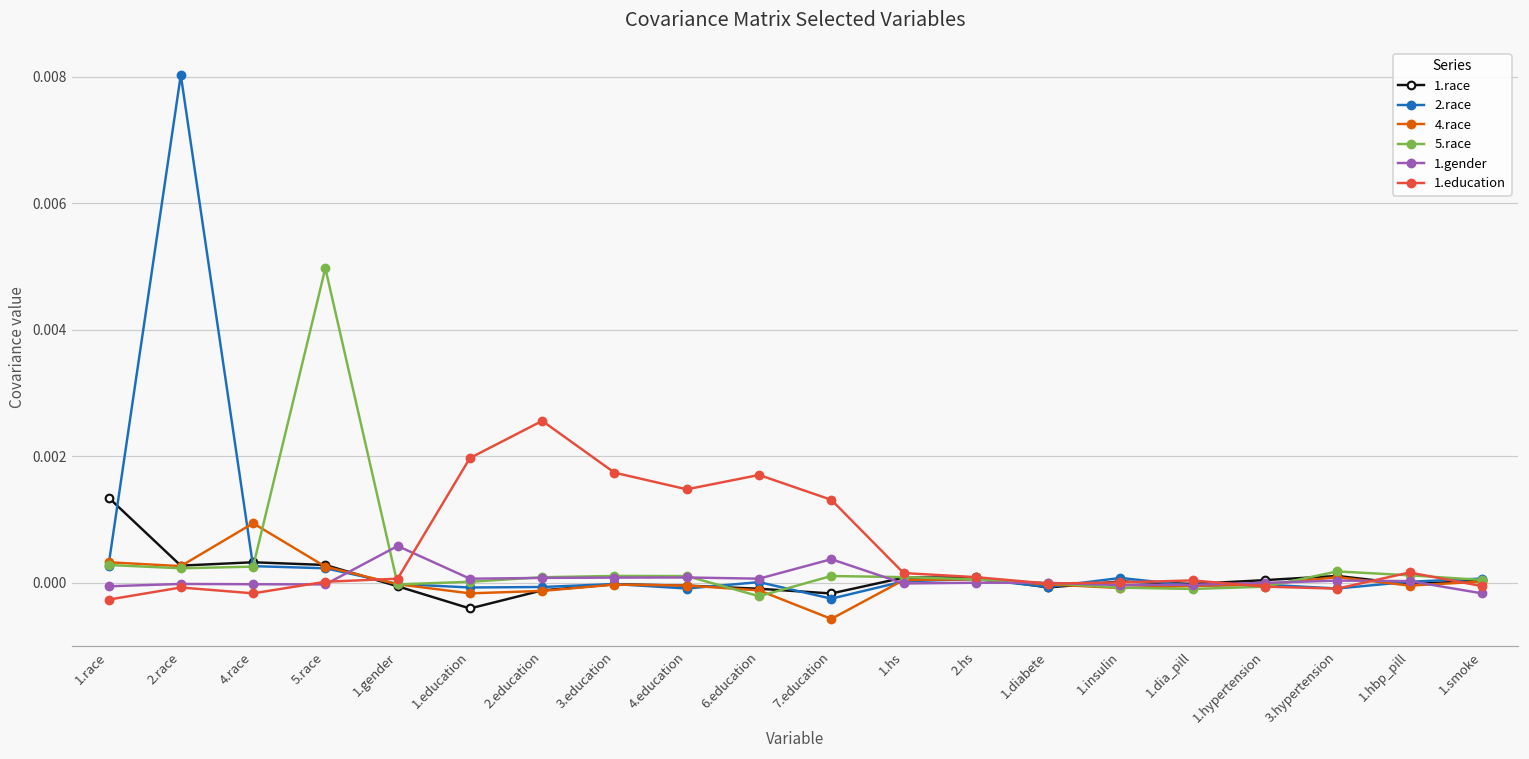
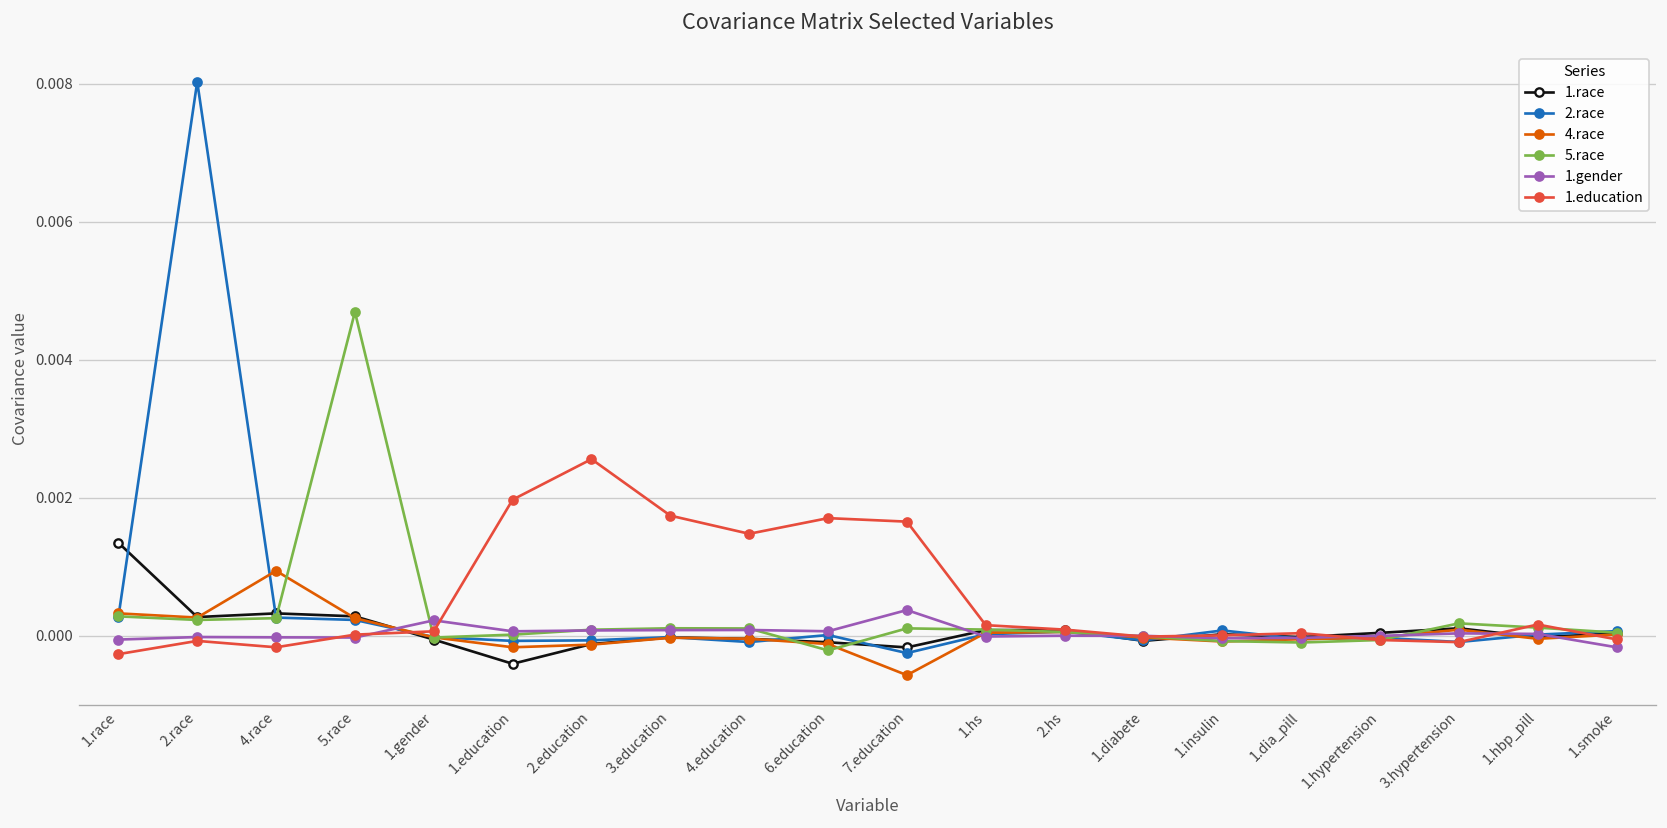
  {
    "1.race": {
      "1.race": 0.0013,
      "4.race": 0.0003,
      "1.education": -0.0004,
      "7.education": -0.0002
    },
    "2.race": {
      "2.race": 0.0080,
      "1.education": -0.0001,
      "2.education": -0.0001,
      "4.education": -0.0001,
      "6.education": 0.0000,
      "7.education": -0.0003,
      "1.insulin": 0.0001
    },
    "4.race": {
      "4.race": 0.0009,
      "1.education": -0.0002,
      "7.education": -0.0006
    },
    "5.race": {
-     "5.race": 0.0050,
+     "5.race": 0.0047,
      "1.education": 0.0000,
      "6.education": -0.0002,
      "7.education": 0.0001,
      "1.dia_pill": -0.0001,
      "3.hypertension": 0.0002,
      "1.hbp_pill": 0.0001
    },
    "1.gender": {
      "1.race": -0.0001,
      "2.race": 0.0000,
      "4.race": 0.0000,
-     "1.gender": 0.0006,
+     "1.gender": 0.0002,
      "1.education": 0.0001,
      "6.education": 0.0001,
      "7.education": 0.0004,
      "2.hs": 0.0000,
      "3.hypertension": 0.0000,
      "1.smoke": -0.0002
    },
    "1.education": {
      "1.race": -0.0003,
      "2.race": -0.0001,
      "4.race": -0.0002,
      "1.gender": 0.0001,
      "1.education": 0.0020,
      "2.education": 0.0026,
      "3.education": 0.0017,
      "4.education": 0.0015,
      "6.education": 0.0017,
-     "7.education": 0.0013,
+     "7.education": 0.0017,
      "1.hs": 0.0002,
      "1.dia_pill": 0.0000,
      "1.hbp_pill": 0.0002,
      "1.smoke": -0.0001
    }
  }
